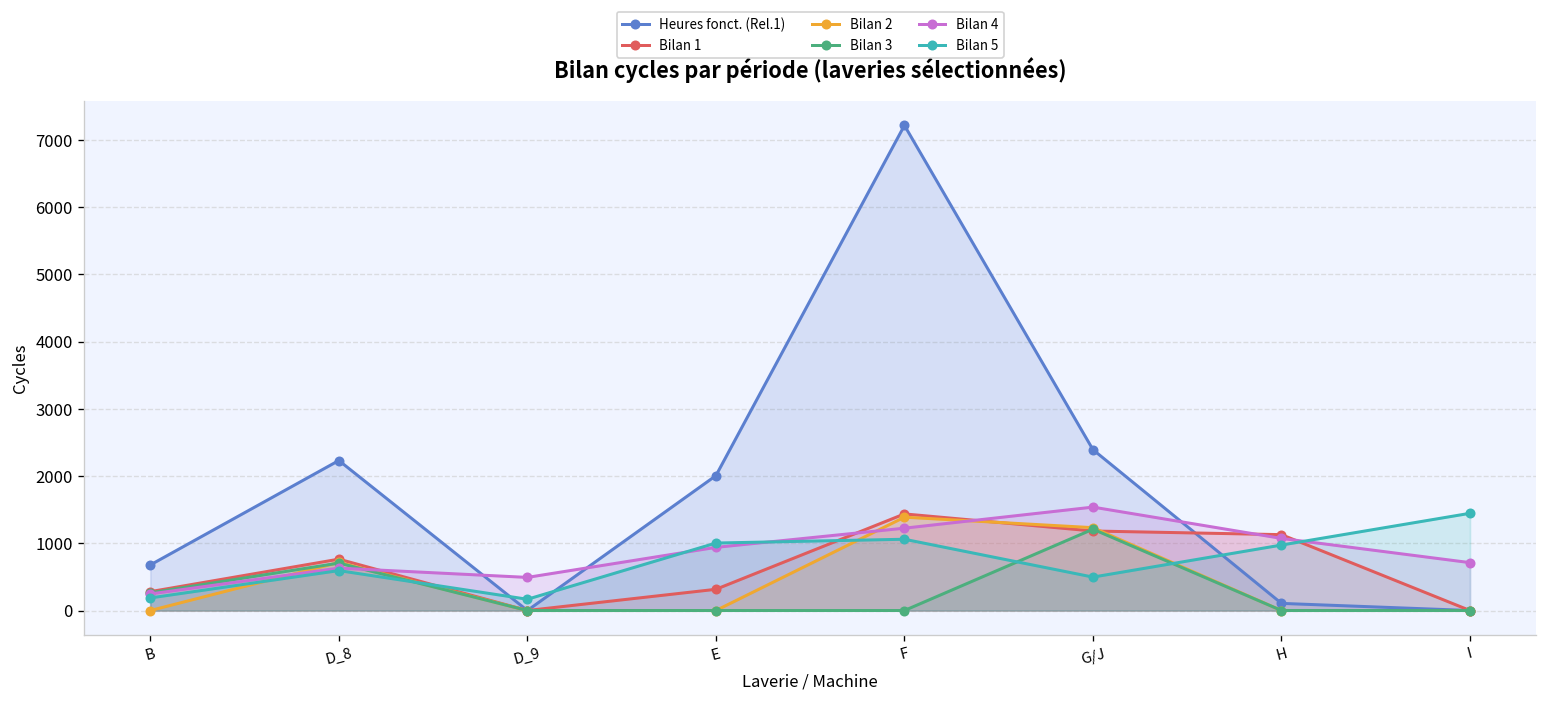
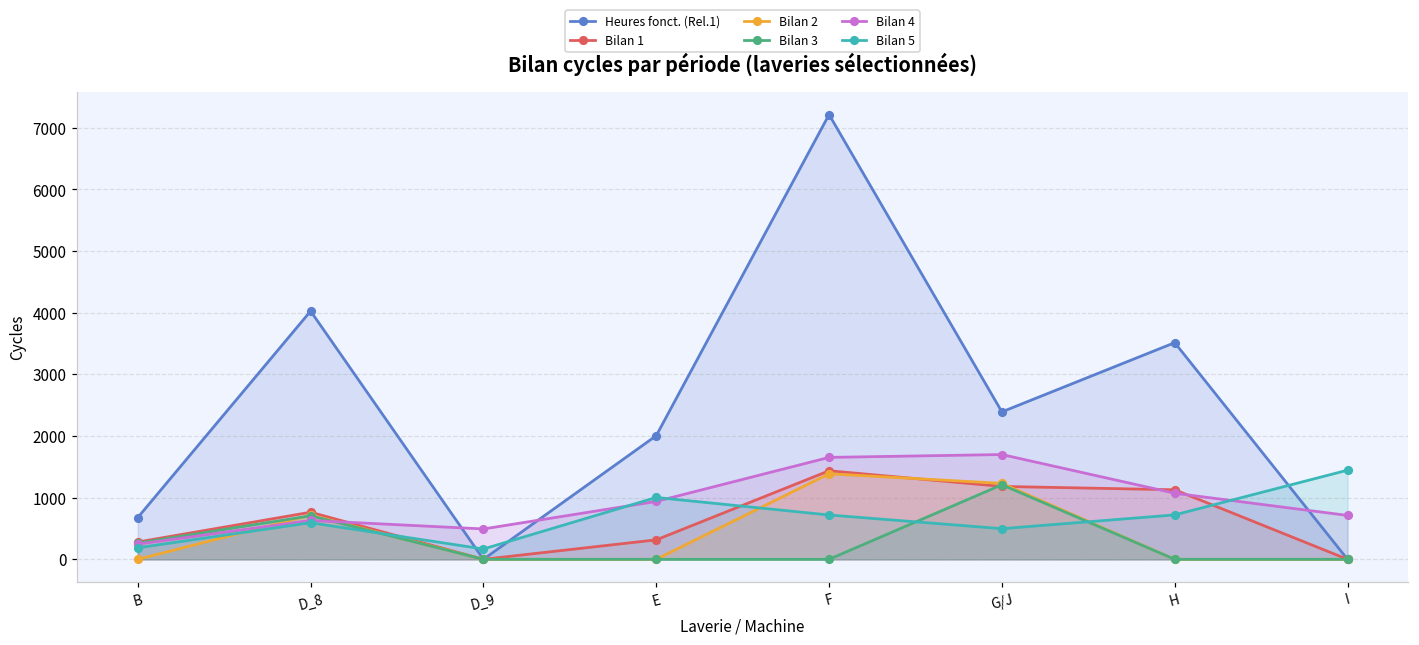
  {
    "Heures fonct. (Rel.1)": {
      "B": 700,
-     "D_8": 2200,
+     "D_8": 4000,
      "E": 2000,
      "F": 7200,
      "G/J": 2400,
-     "H": 100
+     "H": 3500
    },
    "Bilan 1": {
      "D_8": 800,
      "E": 300,
      "F": 1400,
      "H": 1100
    },
    "Bilan 2": {
      "B": 0,
      "F": 1400
    },
    "Bilan 3": {
      "F": 0
    },
    "Bilan 4": {
      "D_9": 500,
      "E": 900,
-     "F": 1200,
-     "G/J": 1500,
+     "F": 1700,
+     "G/J": 1700,
      "H": 1100,
      "I": 700
    },
    "Bilan 5": {
      "B": 200,
      "D_9": 200,
      "E": 1000,
-     "F": 1100,
+     "F": 700,
      "G/J": 500,
-     "H": 1000,
+     "H": 700,
      "I": 1400
    }
  }
